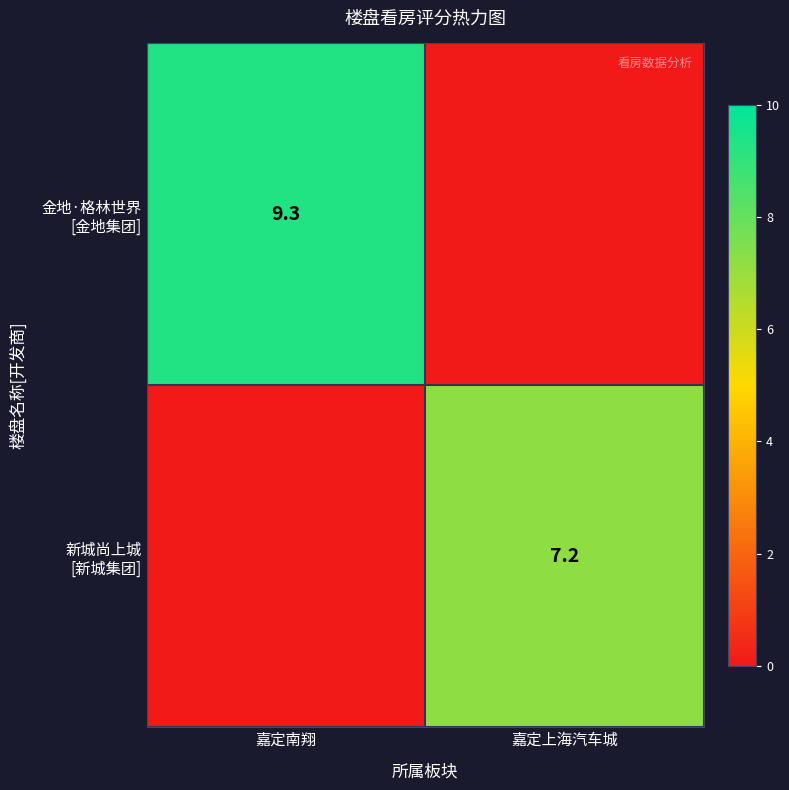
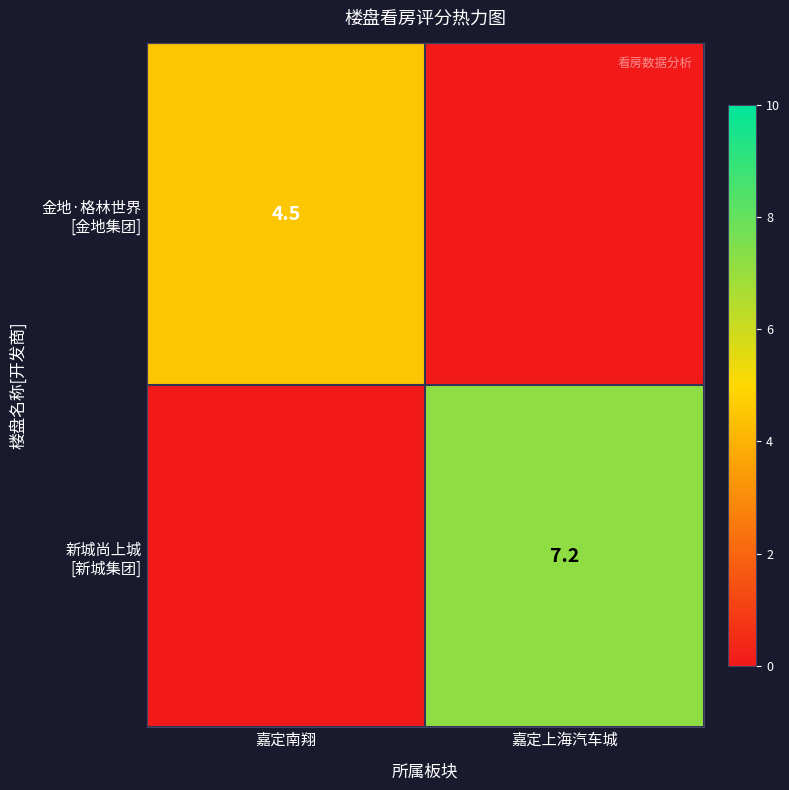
  {
    "金地·格林世界 [金地集团]": {
-     "嘉定南翔": 9.3
+     "嘉定南翔": 4.5
    },
    "新城尚上城 [新城集团]": {
      "嘉定上海汽车城": 7.2
    }
  }
